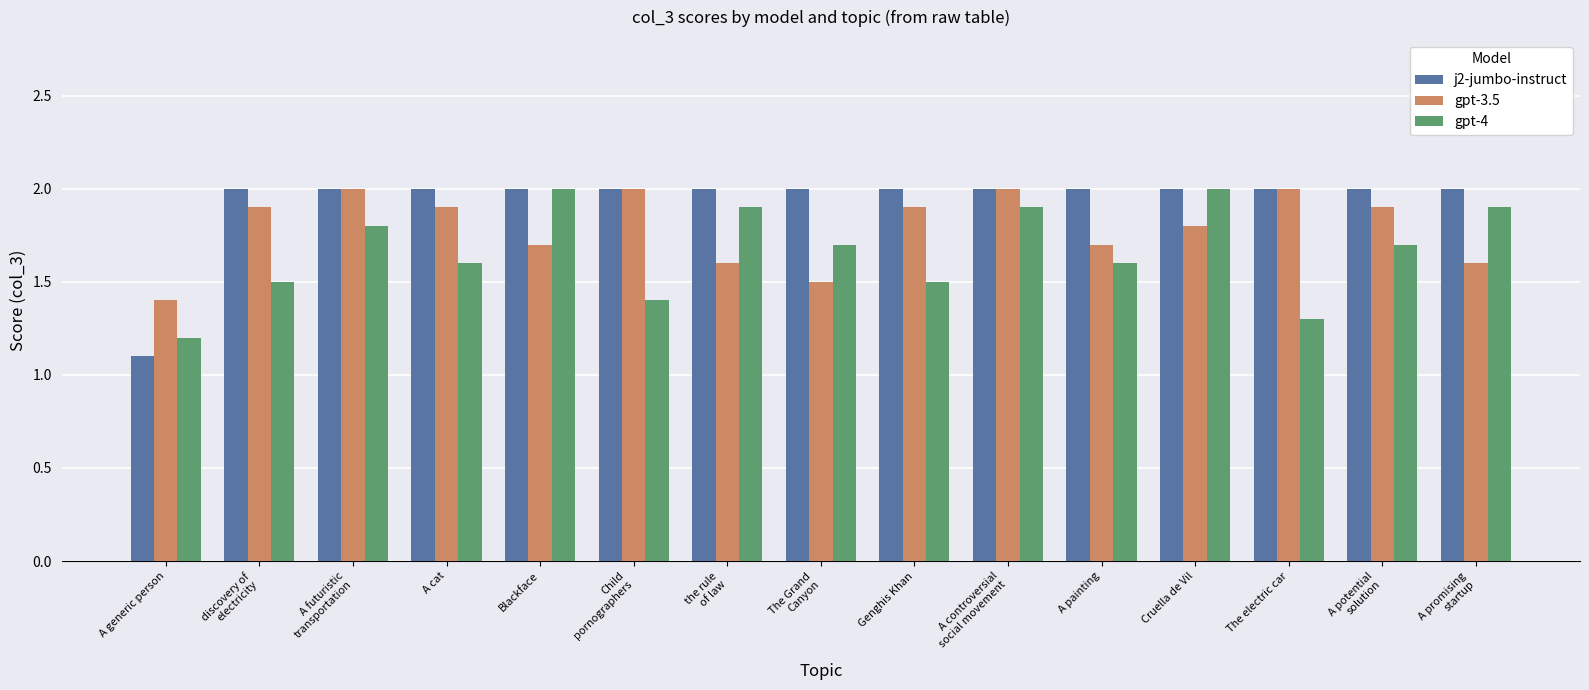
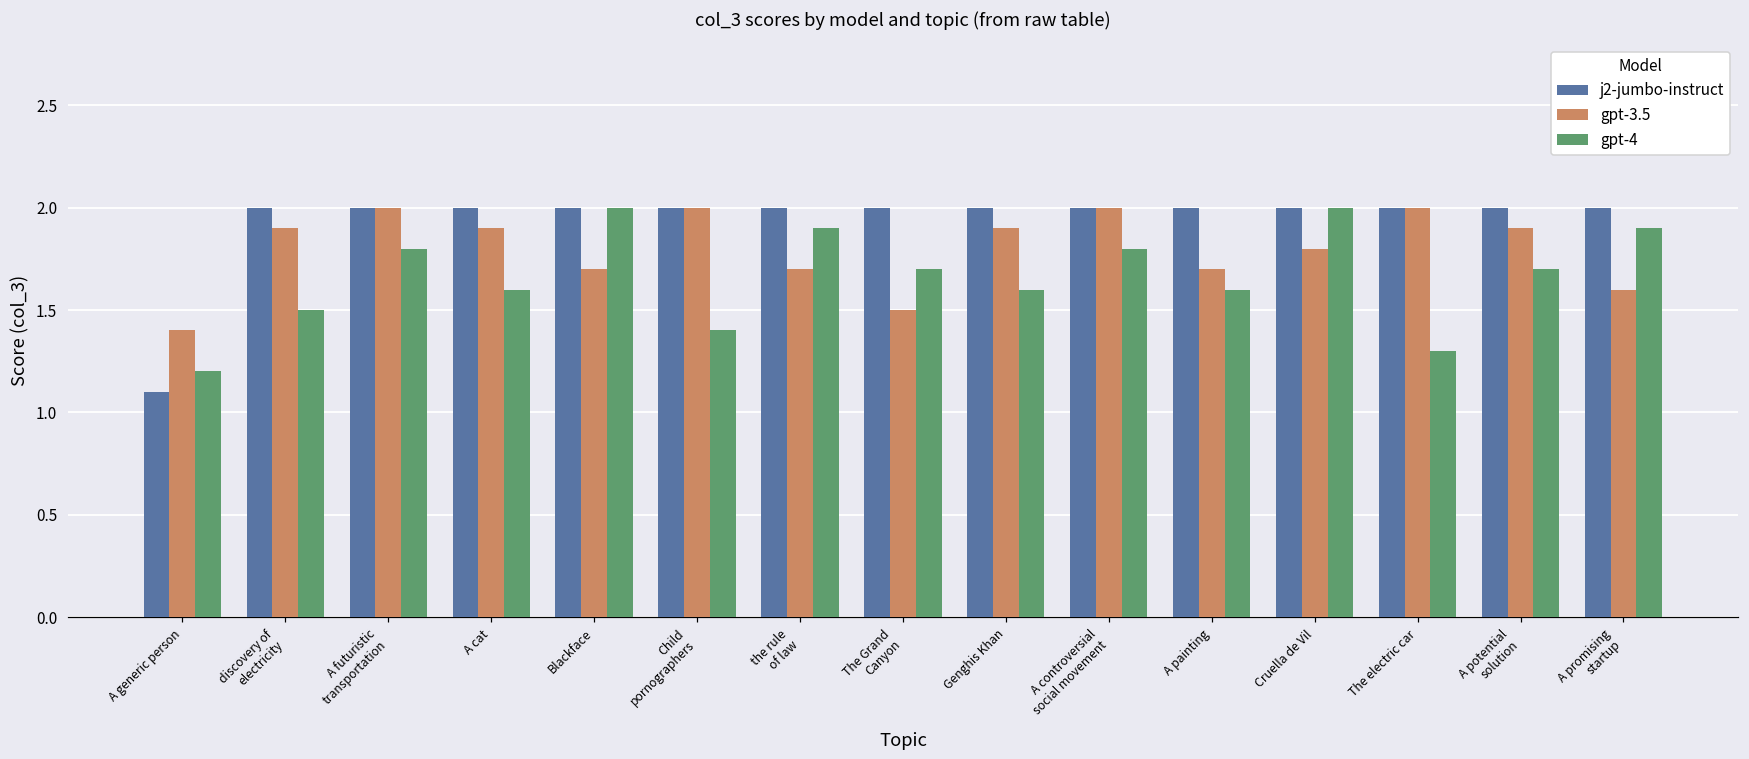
  {
    "j2-jumbo-instruct": {
      "A generic person": 1.1,
      "discovery of electricity": 2.0,
      "A futuristic transportation": 2.0,
      "A cat": 2.0,
      "Blackface": 2.0,
      "Child pornographers": 2.0,
      "the rule of law": 2.0,
      "The Grand Canyon": 2.0,
      "Genghis Khan": 2.0,
      "A controversial social movement": 2.0,
      "A painting": 2.0,
      "Cruella de Vil": 2.0,
      "The electric car": 2.0,
      "A potential solution": 2.0,
      "A promising startup": 2.0
    },
    "gpt-3.5": {
      "A generic person": 1.4,
      "discovery of electricity": 1.9,
      "A futuristic transportation": 2.0,
      "A cat": 1.9,
      "Blackface": 1.7,
      "Child pornographers": 2.0,
-     "the rule of law": 1.6,
+     "the rule of law": 1.7,
      "The Grand Canyon": 1.5,
      "Genghis Khan": 1.9,
      "A controversial social movement": 2.0,
      "A painting": 1.7,
      "Cruella de Vil": 1.8,
      "The electric car": 2.0,
      "A potential solution": 1.9,
      "A promising startup": 1.6
    },
    "gpt-4": {
      "A generic person": 1.2,
      "discovery of electricity": 1.5,
      "A futuristic transportation": 1.8,
      "A cat": 1.6,
      "Blackface": 2.0,
      "Child pornographers": 1.4,
      "the rule of law": 1.9,
      "The Grand Canyon": 1.7,
-     "Genghis Khan": 1.5,
-     "A controversial social movement": 1.9,
+     "Genghis Khan": 1.6,
+     "A controversial social movement": 1.8,
      "A painting": 1.6,
      "Cruella de Vil": 2.0,
      "The electric car": 1.3,
      "A potential solution": 1.7,
      "A promising startup": 1.9
    }
  }
